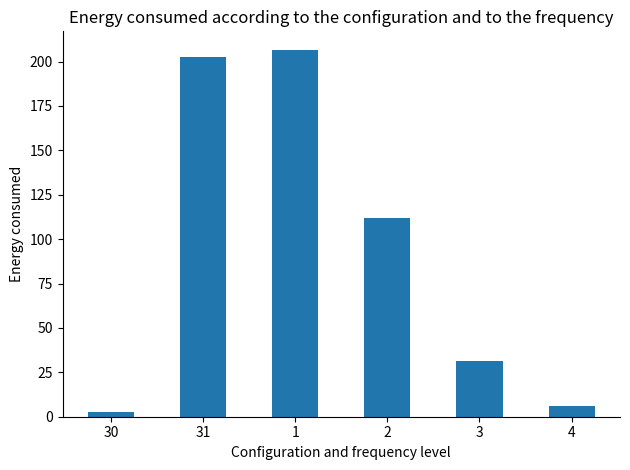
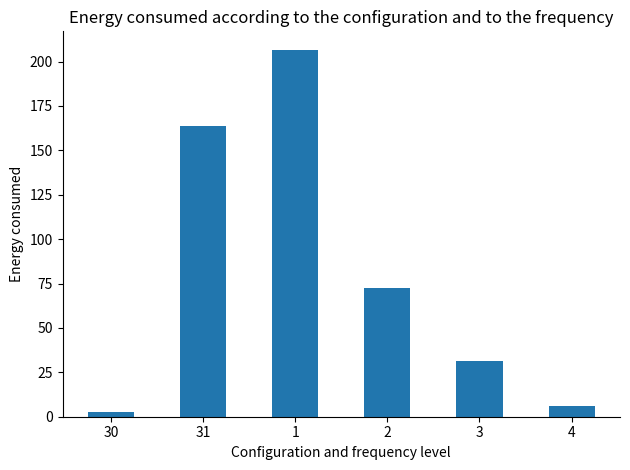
  {
    "30": 3,
-   "31": 203,
+   "31": 164,
    "1": 207,
-   "2": 112,
+   "2": 72,
    "3": 31,
    "4": 6
  }
